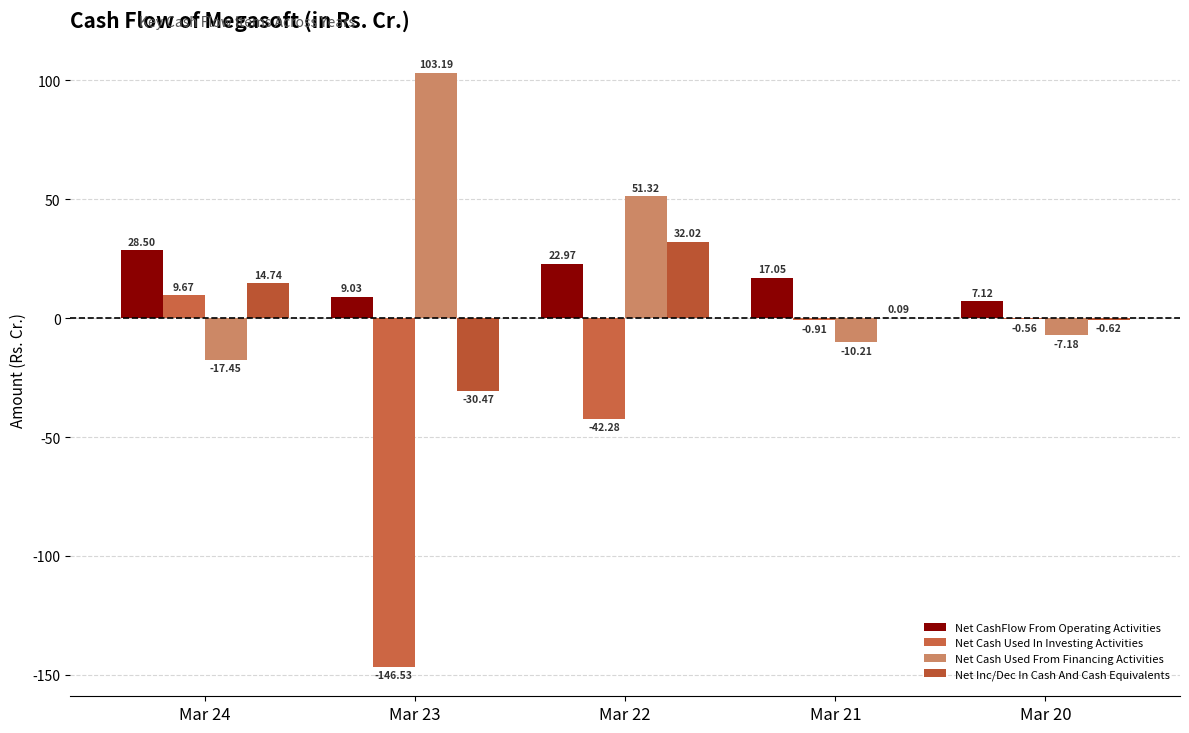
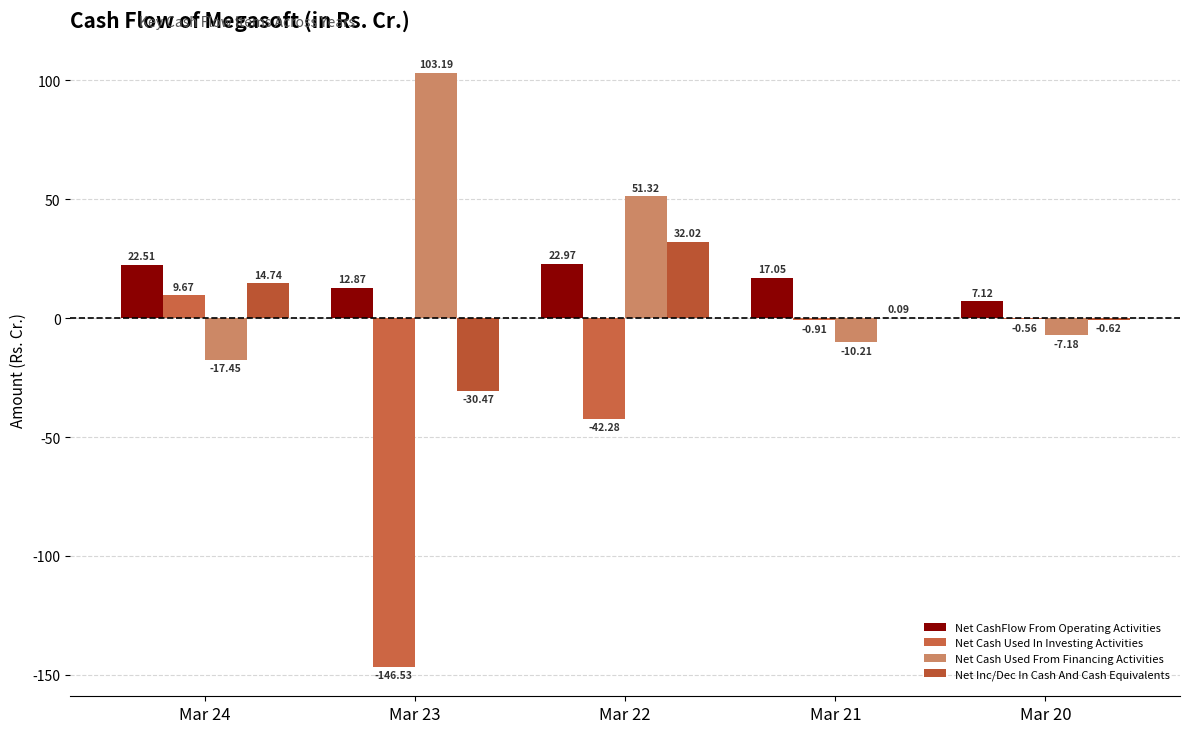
  {
    "Net CashFlow From Operating Activities": {
-     "Mar 24": 28.50,
-     "Mar 23": 9.03,
+     "Mar 24": 22.51,
+     "Mar 23": 12.87,
      "Mar 22": 22.97,
      "Mar 21": 17.05,
      "Mar 20": 7.12
    }
  }
